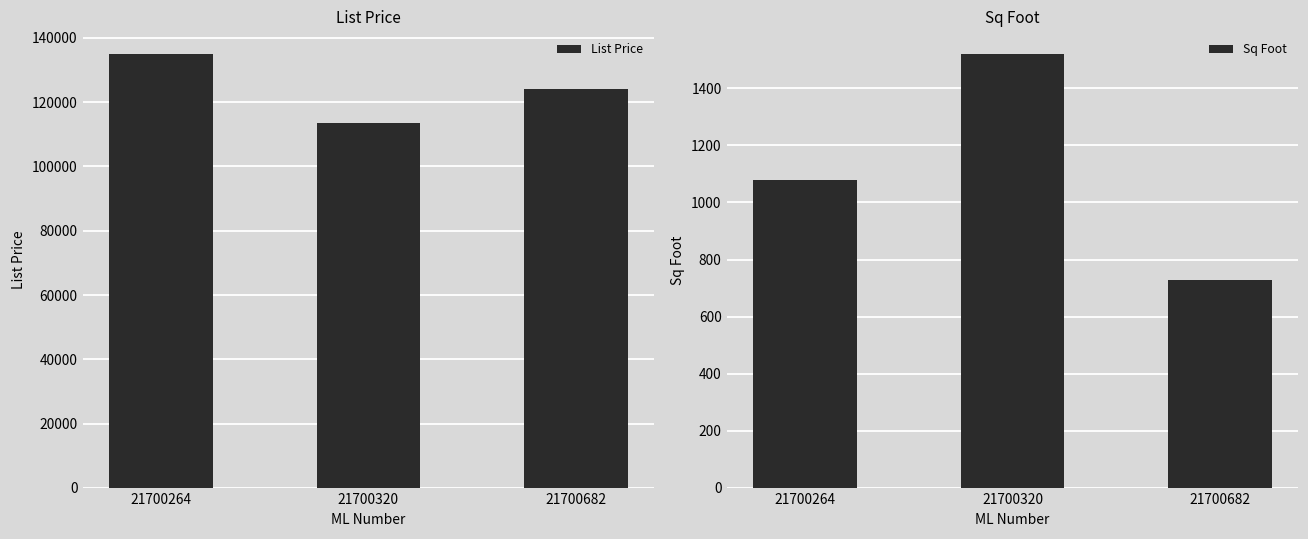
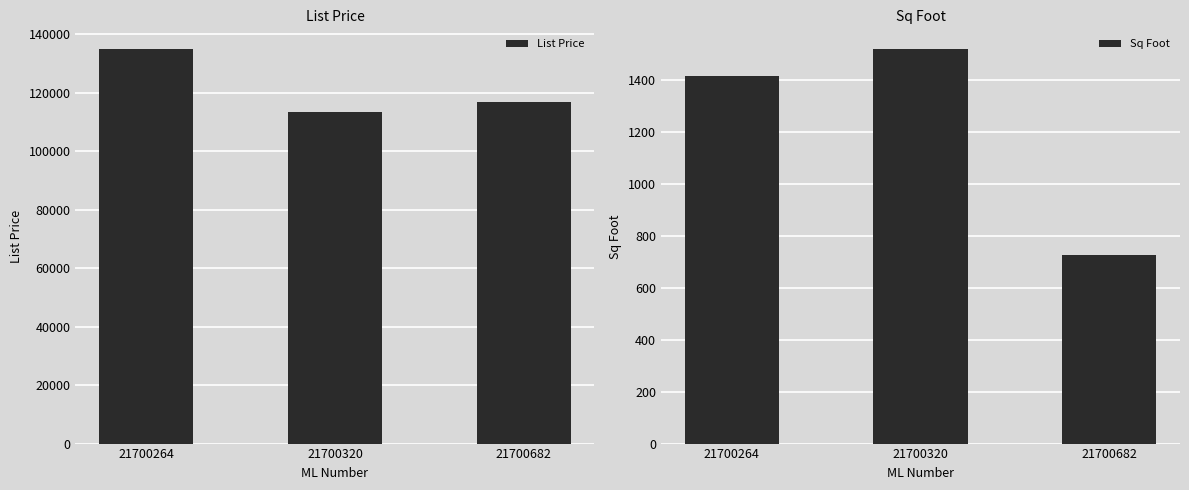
  {
    "List Price": {
      "21700264": 135000,
      "21700320": 114000,
-     "21700682": 124000
+     "21700682": 117000
    },
    "Sq Foot": {
-     "21700264": 1080,
+     "21700264": 1420,
      "21700320": 1520,
      "21700682": 730
    }
  }
